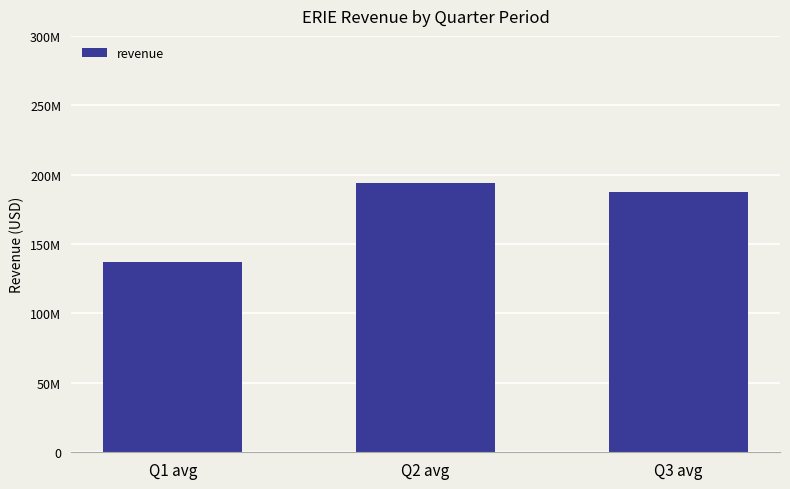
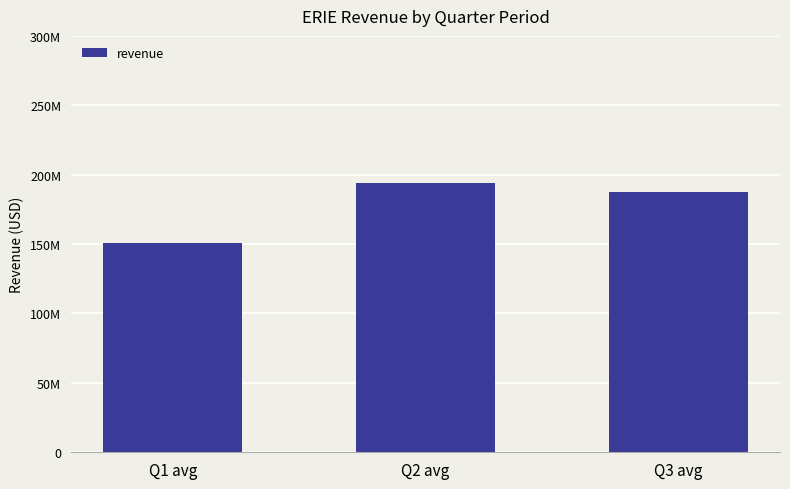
  {
-   "Q1 avg": 137000000,
+   "Q1 avg": 151000000,
    "Q2 avg": 194000000,
    "Q3 avg": 188000000
  }
